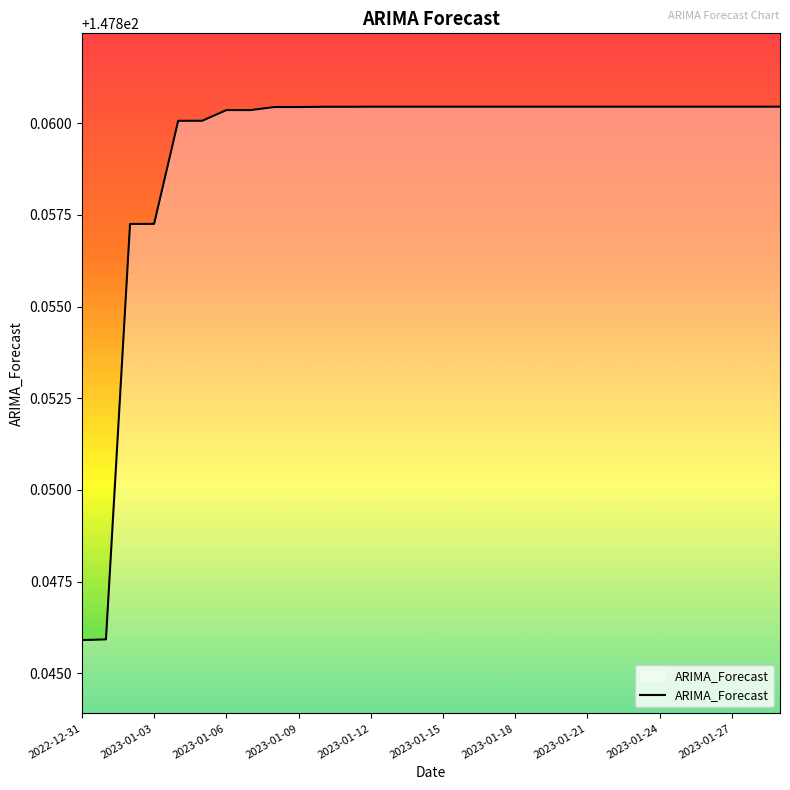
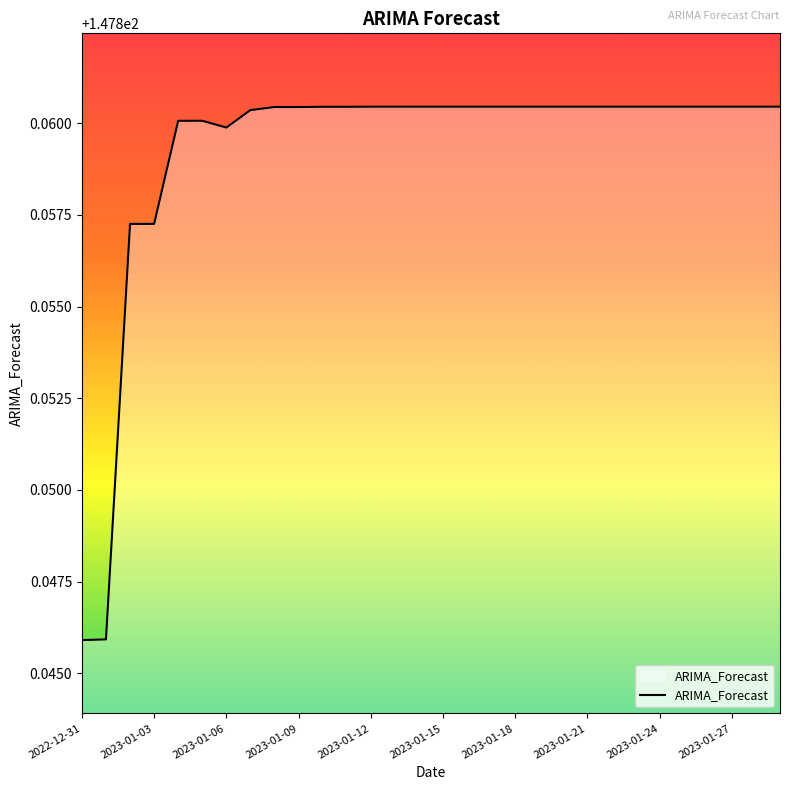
  {
    "2022-12-31": 147.8459,
    "2023-01-03": 147.8573,
-   "2023-01-06": 147.8604,
+   "2023-01-06": 147.8599,
    "2023-01-09": 147.8604,
    "2023-01-12": 147.8604,
    "2023-01-15": 147.8604,
    "2023-01-18": 147.8604,
    "2023-01-21": 147.8604,
    "2023-01-24": 147.8604,
    "2023-01-27": 147.8604
  }
